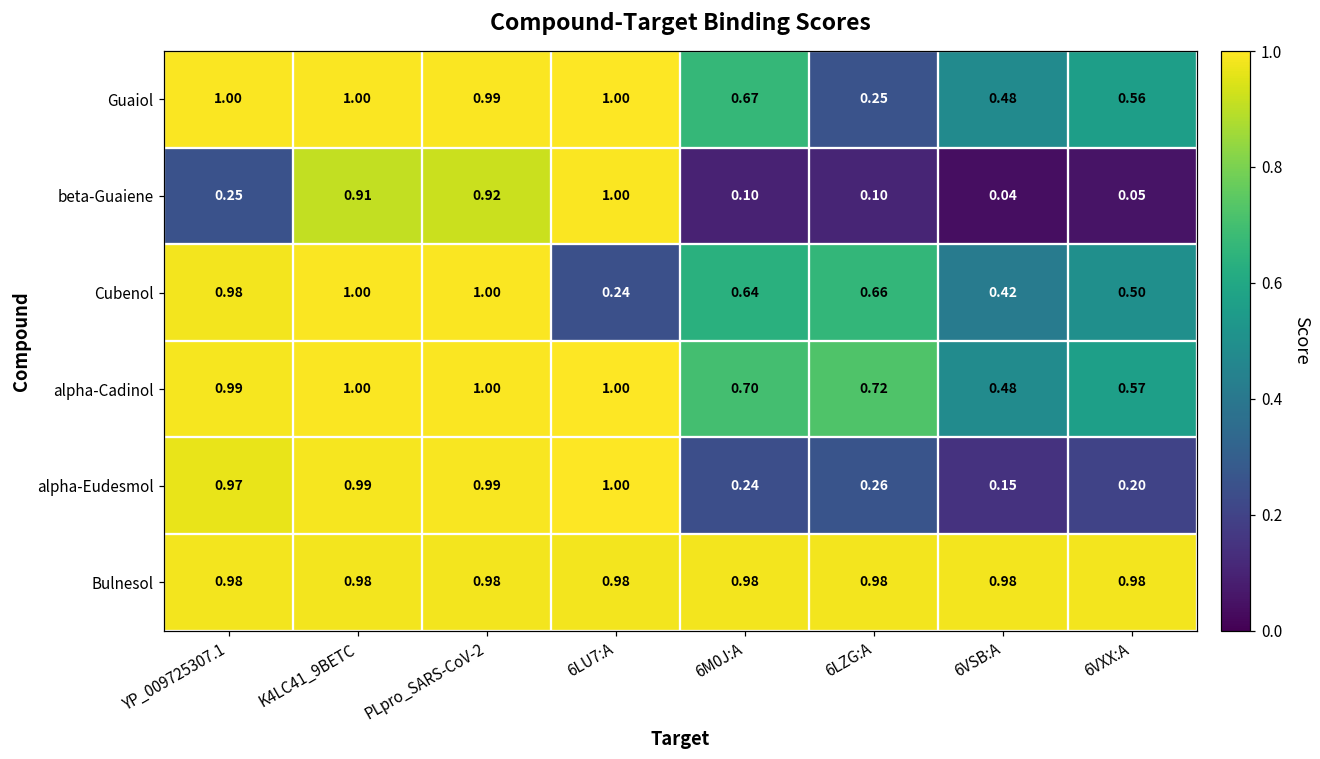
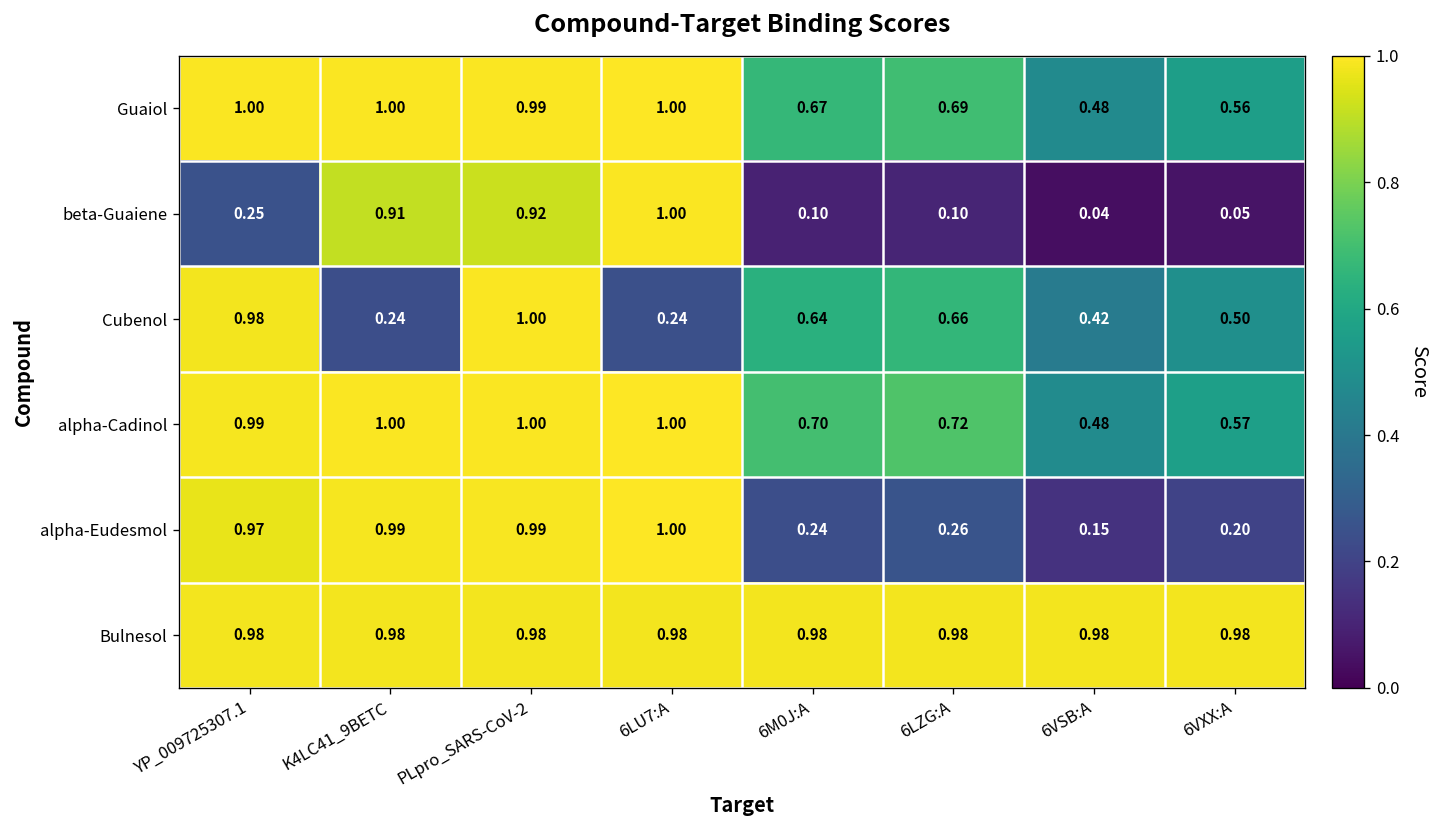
  {
    "Guaiol": {
      "YP_009725307.1": 1.00,
      "K4LC41_9BETC": 1.00,
      "PLpro_SARS-CoV-2": 0.99,
      "6LU7:A": 1.00,
      "6M0J:A": 0.67,
-     "6LZG:A": 0.25,
+     "6LZG:A": 0.69,
      "6VSB:A": 0.48,
      "6VXX:A": 0.56
    },
    "beta-Guaiene": {
      "YP_009725307.1": 0.25,
      "K4LC41_9BETC": 0.91,
      "PLpro_SARS-CoV-2": 0.92,
      "6LU7:A": 1.00,
      "6M0J:A": 0.10,
      "6LZG:A": 0.10,
      "6VSB:A": 0.04,
      "6VXX:A": 0.05
    },
    "Cubenol": {
      "YP_009725307.1": 0.98,
-     "K4LC41_9BETC": 1.00,
+     "K4LC41_9BETC": 0.24,
      "PLpro_SARS-CoV-2": 1.00,
      "6LU7:A": 0.24,
      "6M0J:A": 0.64,
      "6LZG:A": 0.66,
      "6VSB:A": 0.42,
      "6VXX:A": 0.50
    },
    "alpha-Cadinol": {
      "YP_009725307.1": 0.99,
      "K4LC41_9BETC": 1.00,
      "PLpro_SARS-CoV-2": 1.00,
      "6LU7:A": 1.00,
      "6M0J:A": 0.70,
      "6LZG:A": 0.72,
      "6VSB:A": 0.48,
      "6VXX:A": 0.57
    },
    "alpha-Eudesmol": {
      "YP_009725307.1": 0.97,
      "K4LC41_9BETC": 0.99,
      "PLpro_SARS-CoV-2": 0.99,
      "6LU7:A": 1.00,
      "6M0J:A": 0.24,
      "6LZG:A": 0.26,
      "6VSB:A": 0.15,
      "6VXX:A": 0.20
    },
    "Bulnesol": {
      "YP_009725307.1": 0.98,
      "K4LC41_9BETC": 0.98,
      "PLpro_SARS-CoV-2": 0.98,
      "6LU7:A": 0.98,
      "6M0J:A": 0.98,
      "6LZG:A": 0.98,
      "6VSB:A": 0.98,
      "6VXX:A": 0.98
    }
  }
